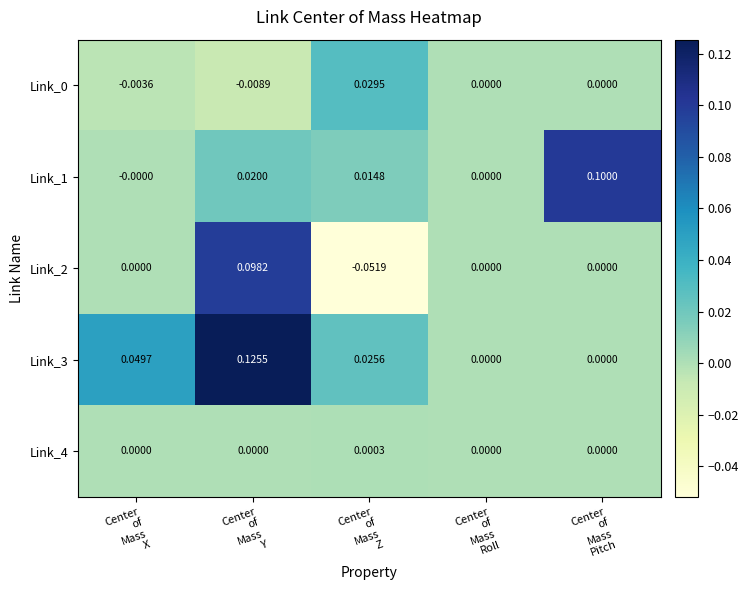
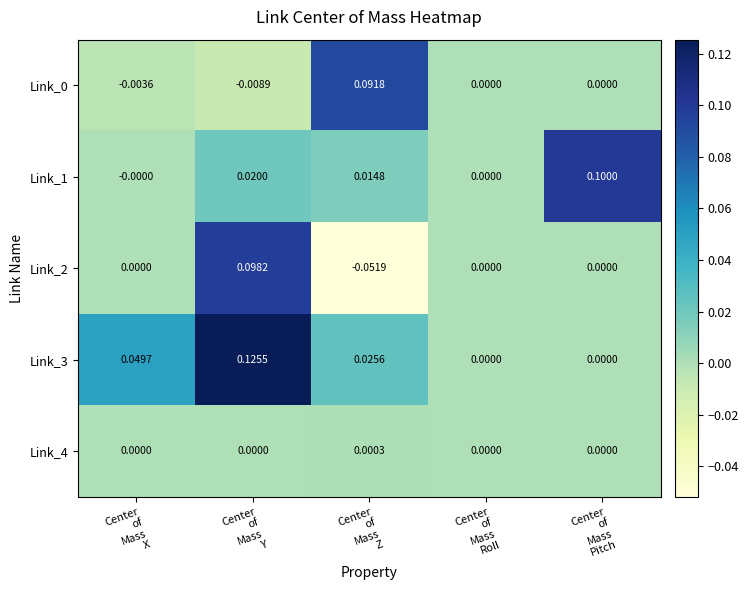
  {
    "Link_0": {
      "Center of Mass X": -0.0036,
      "Center of Mass Y": -0.0089,
-     "Center of Mass Z": 0.0295,
+     "Center of Mass Z": 0.0918,
      "Center of Mass Roll": 0.0000,
      "Center of Mass Pitch": 0.0000
    },
    "Link_1": {
      "Center of Mass X": -0.0000,
      "Center of Mass Y": 0.0200,
      "Center of Mass Z": 0.0148,
      "Center of Mass Roll": 0.0000,
      "Center of Mass Pitch": 0.1000
    },
    "Link_2": {
      "Center of Mass X": 0.0000,
      "Center of Mass Y": 0.0982,
      "Center of Mass Z": -0.0519,
      "Center of Mass Roll": 0.0000,
      "Center of Mass Pitch": 0.0000
    },
    "Link_3": {
      "Center of Mass X": 0.0497,
      "Center of Mass Y": 0.1255,
      "Center of Mass Z": 0.0256,
      "Center of Mass Roll": 0.0000,
      "Center of Mass Pitch": 0.0000
    },
    "Link_4": {
      "Center of Mass X": 0.0000,
      "Center of Mass Y": 0.0000,
      "Center of Mass Z": 0.0003,
      "Center of Mass Roll": 0.0000,
      "Center of Mass Pitch": 0.0000
    }
  }
